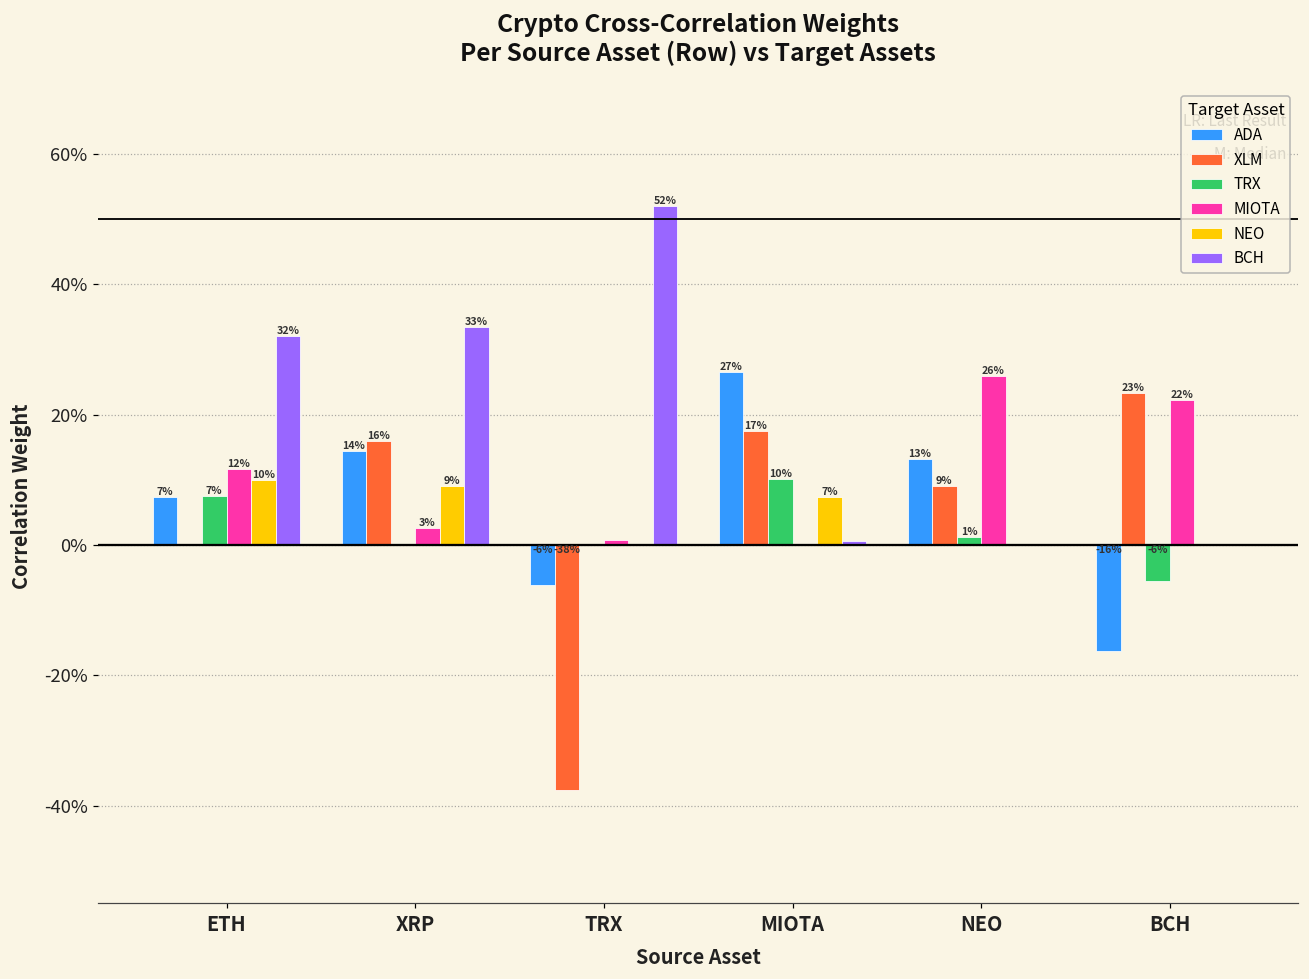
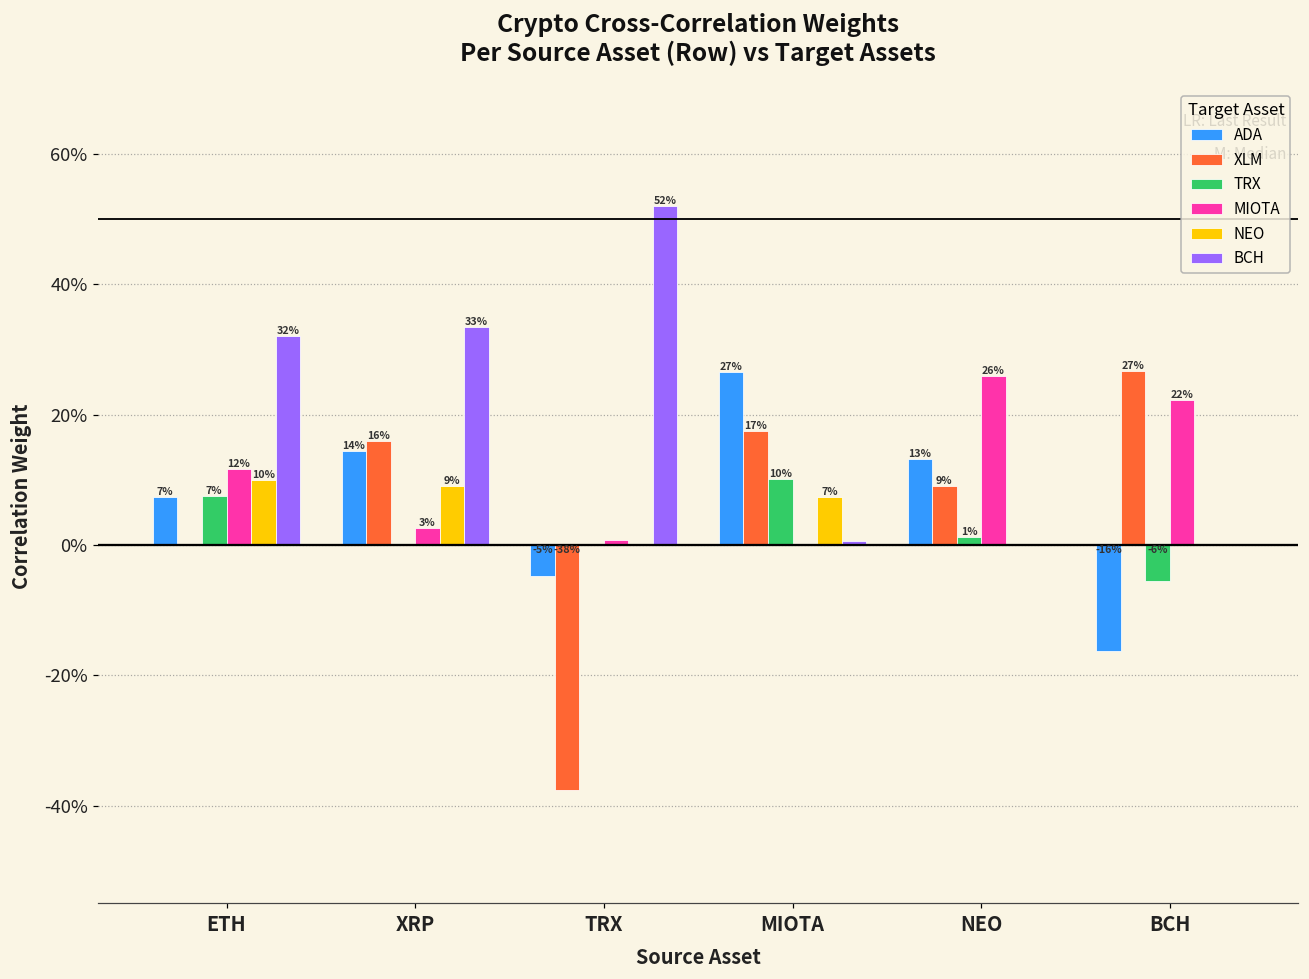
  {
    "ADA": {
      "ETH": "7%",
      "XRP": "14%",
-     "TRX": "-6%",
+     "TRX": "-5%",
      "MIOTA": "27%",
      "NEO": "13%",
      "BCH": "-16%"
    },
    "XLM": {
      "XRP": "16%",
      "TRX": "-38%",
      "MIOTA": "17%",
      "NEO": "9%",
-     "BCH": "23%"
+     "BCH": "27%"
    },
    "TRX": {
      "ETH": "7%",
      "MIOTA": "10%",
      "NEO": "1%",
      "BCH": "-6%"
    },
    "MIOTA": {
      "ETH": "12%",
      "XRP": "3%",
      "NEO": "26%",
      "BCH": "22%"
    },
    "NEO": {
      "ETH": "10%",
      "XRP": "9%",
      "MIOTA": "7%"
    },
    "BCH": {
      "ETH": "32%",
      "XRP": "33%",
      "TRX": "52%"
    }
  }
